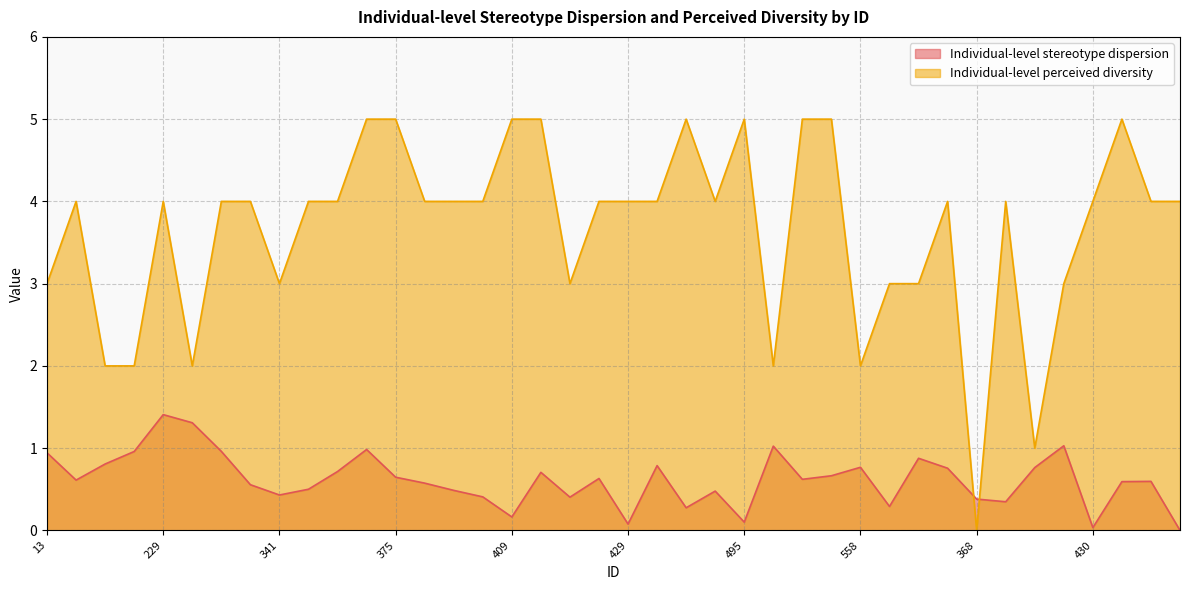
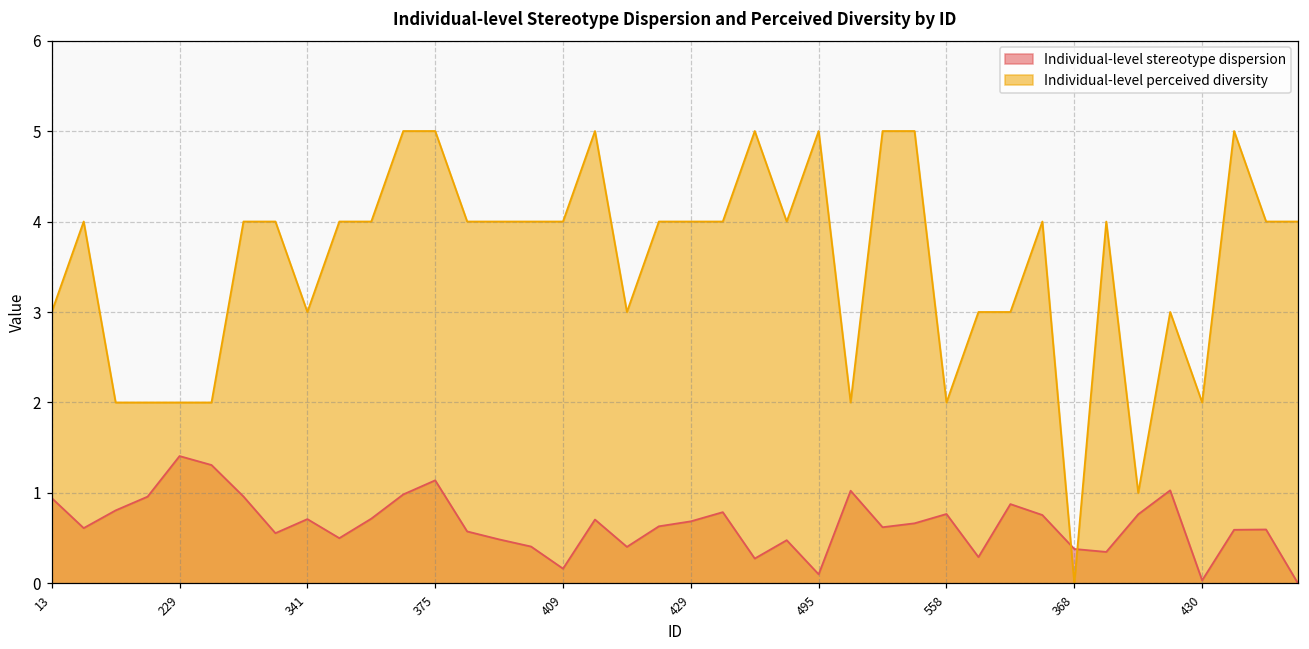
  {
    "Individual-level stereotype dispersion": {
      "229": 1.4,
-     "341": 0.4,
-     "375": 0.6,
+     "341": 0.7,
+     "375": 1.1,
      "409": 0.2,
-     "429": 0.1,
+     "429": 0.7,
      "495": 0.1,
      "558": 0.8,
      "368": 0.4,
      "430": 0.0
    },
    "Individual-level perceived diversity": {
-     "229": 4,
+     "229": 2,
      "341": 3,
      "375": 5,
-     "409": 5,
+     "409": 4,
      "429": 4,
      "495": 5,
      "558": 2,
      "368": 0,
-     "430": 4
+     "430": 2
    }
  }
